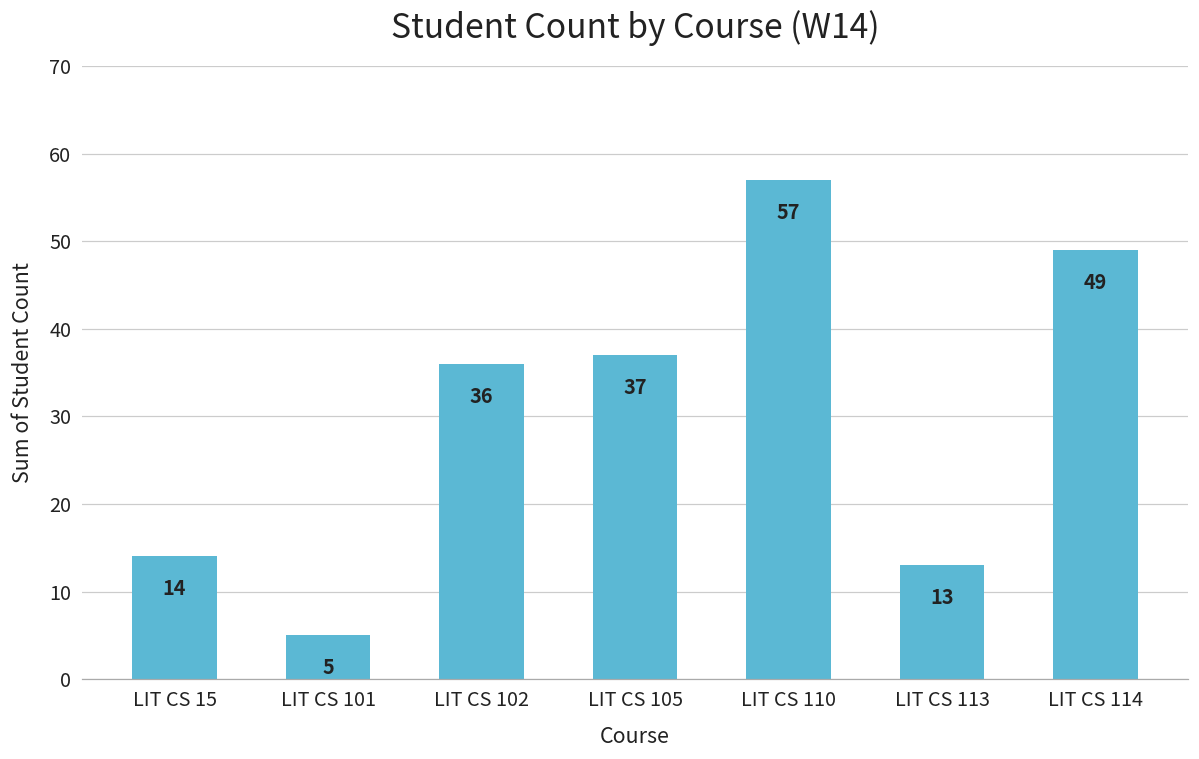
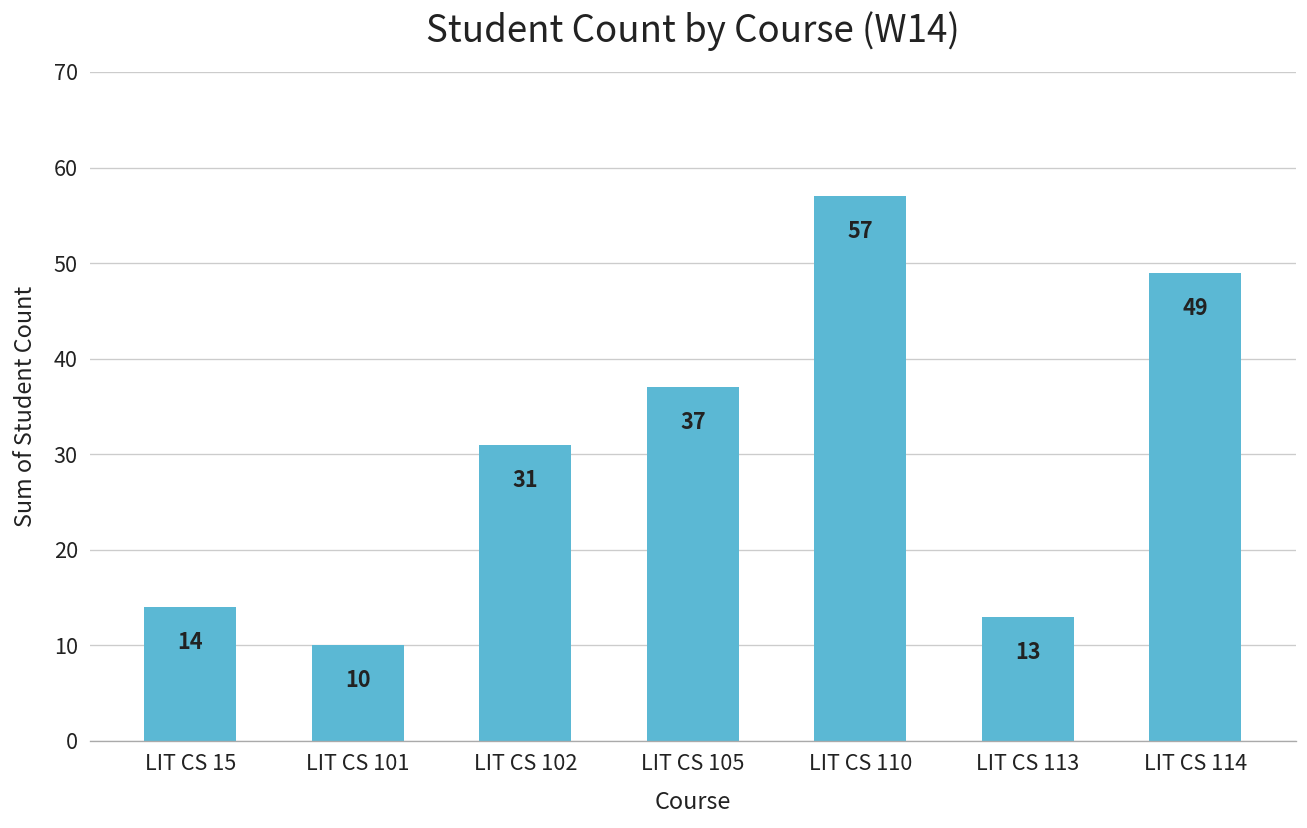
  {
    "LIT CS 15": 14,
-   "LIT CS 101": 5,
-   "LIT CS 102": 36,
+   "LIT CS 101": 10,
+   "LIT CS 102": 31,
    "LIT CS 105": 37,
    "LIT CS 110": 57,
    "LIT CS 113": 13,
    "LIT CS 114": 49
  }
